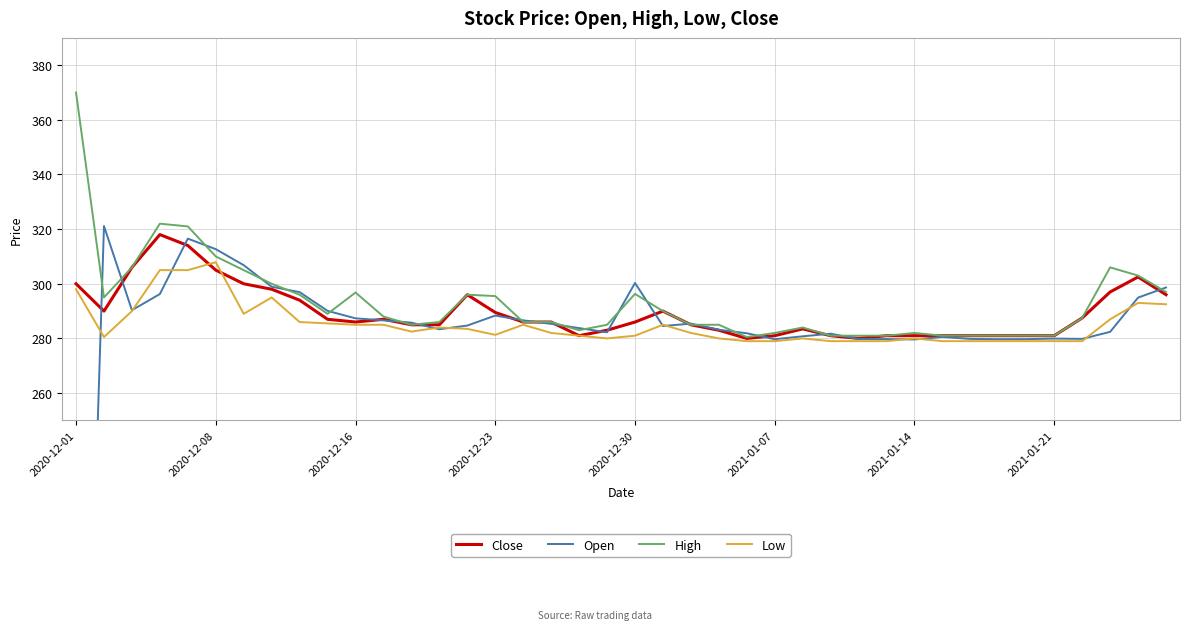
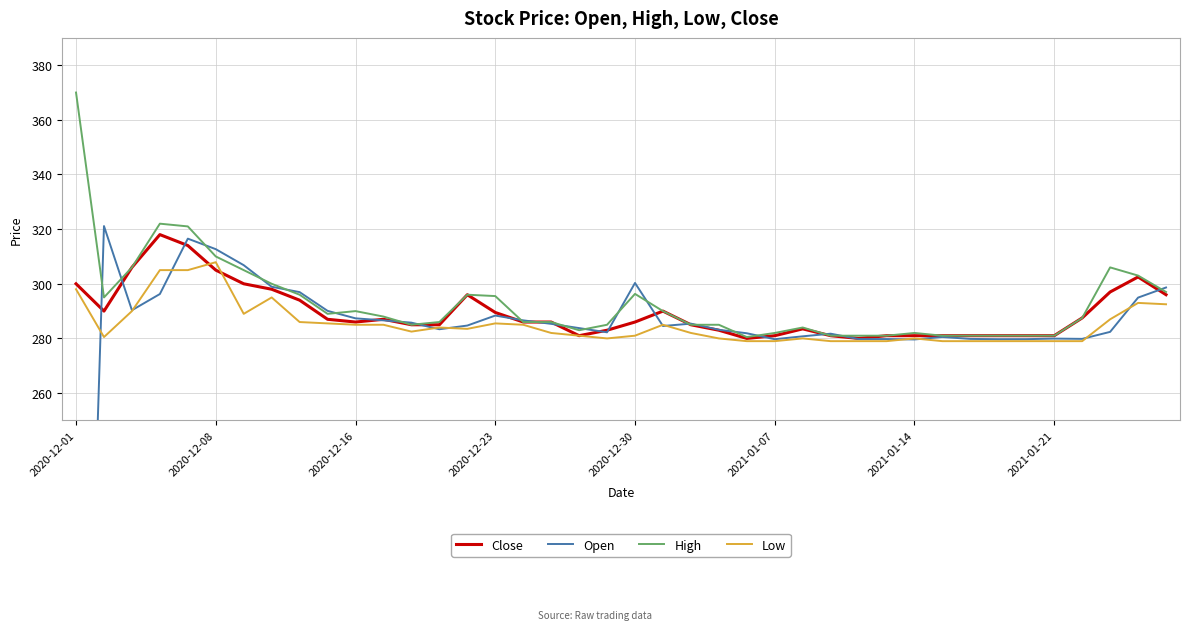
  {
    "Close": {
      "2020-12-01": 300,
      "2020-12-08": 305,
      "2020-12-16": 286,
      "2020-12-23": 290,
      "2020-12-30": 286,
      "2021-01-07": 281,
      "2021-01-14": 281
    },
    "Open": {
      "2020-12-08": 313,
      "2020-12-16": 287,
      "2020-12-23": 288,
      "2020-12-30": 300,
      "2021-01-21": 280
    },
    "High": {
      "2020-12-01": 370,
      "2020-12-08": 310,
-     "2020-12-16": 297,
+     "2020-12-16": 290,
      "2020-12-23": 296,
      "2020-12-30": 296,
      "2021-01-07": 282,
      "2021-01-14": 282
    },
    "Low": {
      "2020-12-01": 298,
      "2020-12-08": 308,
      "2020-12-16": 285,
-     "2020-12-23": 281,
+     "2020-12-23": 286,
      "2020-12-30": 281,
      "2021-01-21": 279
    }
  }
